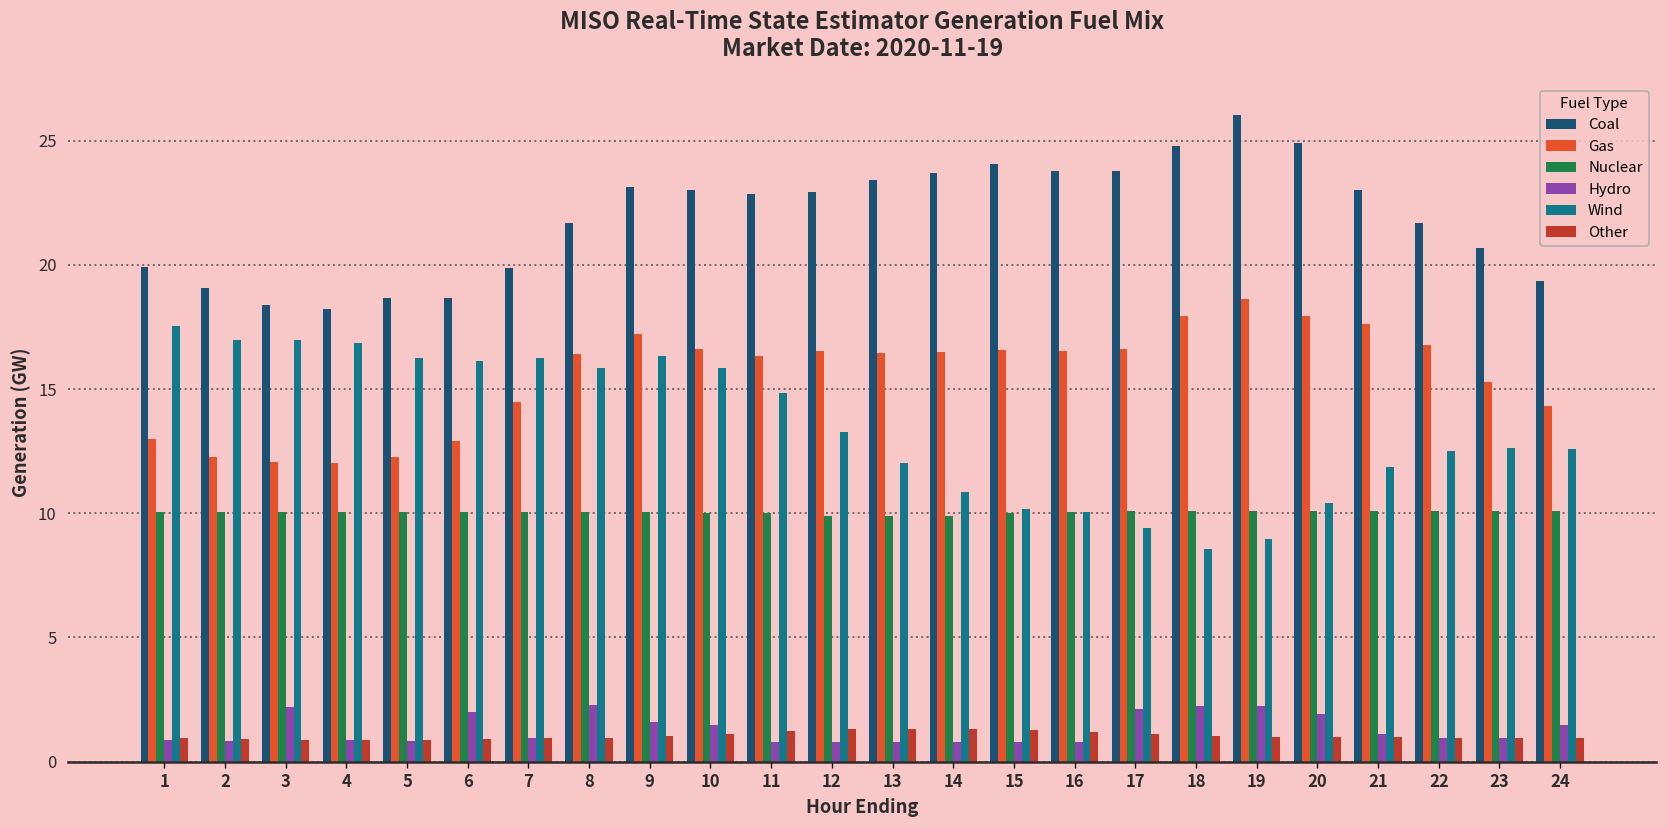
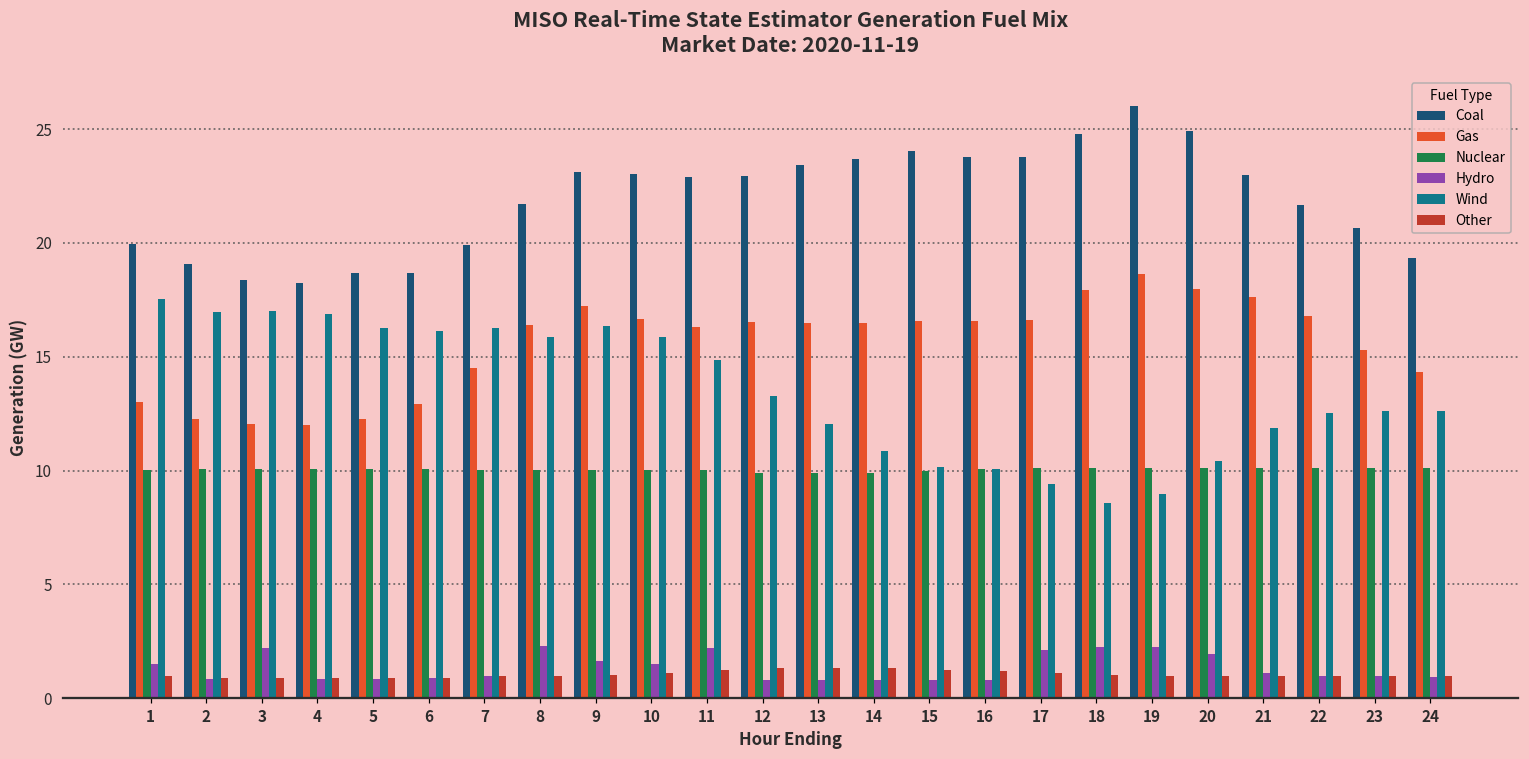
  {
    "Nuclear": {
      "1": 10.0,
      "2": 10.0,
      "3": 10.1,
      "4": 10.1,
      "5": 10.1,
      "6": 10.0,
      "7": 10.0,
      "8": 10.0,
      "9": 10.0,
      "10": 10.0,
      "11": 10.0,
      "12": 9.9,
      "13": 9.9,
      "14": 9.9,
      "15": 10.0,
      "16": 10.1,
      "17": 10.1,
      "18": 10.1,
      "19": 10.1,
      "20": 10.1,
      "21": 10.1,
      "22": 10.1,
      "23": 10.1,
      "24": 10.1
    },
    "Hydro": {
-     "1": 0.9,
+     "1": 1.5,
      "2": 0.9,
      "3": 2.2,
      "4": 0.9,
      "5": 0.9,
-     "6": 2.0,
+     "6": 0.9,
      "7": 1.0,
      "8": 2.3,
      "9": 1.6,
      "10": 1.5,
-     "11": 0.8,
+     "11": 2.2,
      "12": 0.8,
      "13": 0.8,
      "14": 0.8,
      "15": 0.8,
      "16": 0.8,
      "17": 2.1,
      "18": 2.2,
      "19": 2.3,
      "20": 1.9,
      "21": 1.1,
      "22": 1.0,
      "23": 1.0,
-     "24": 1.5
+     "24": 0.9
    }
  }
